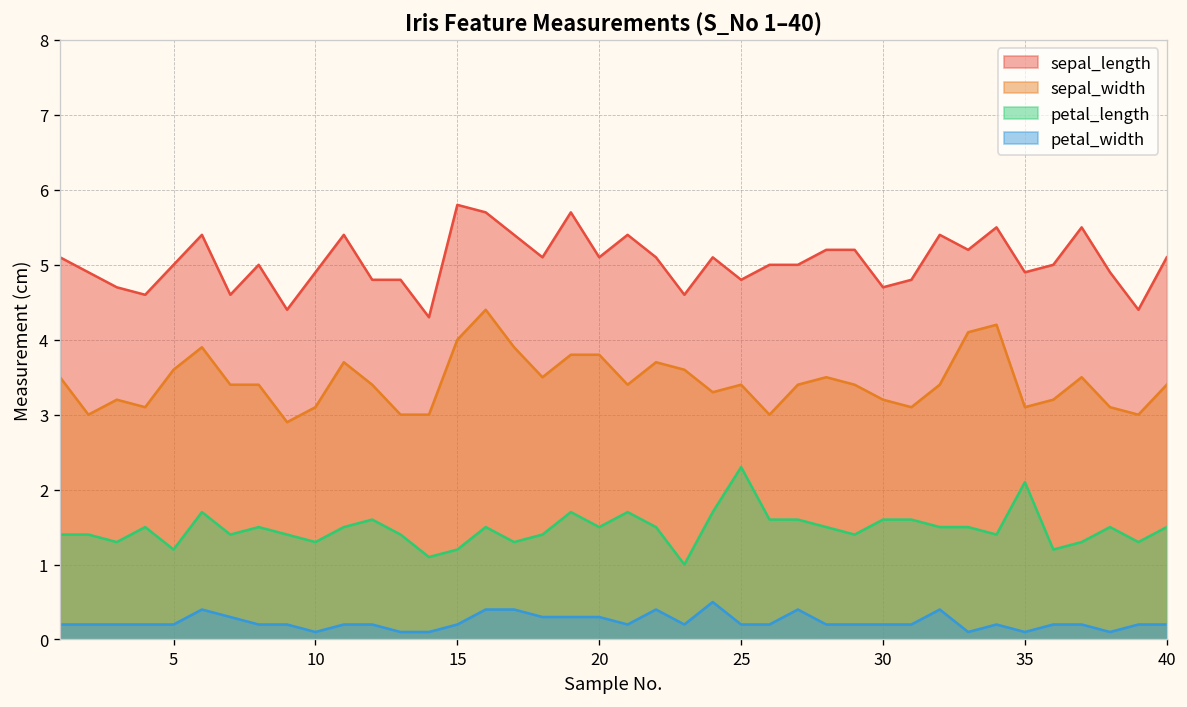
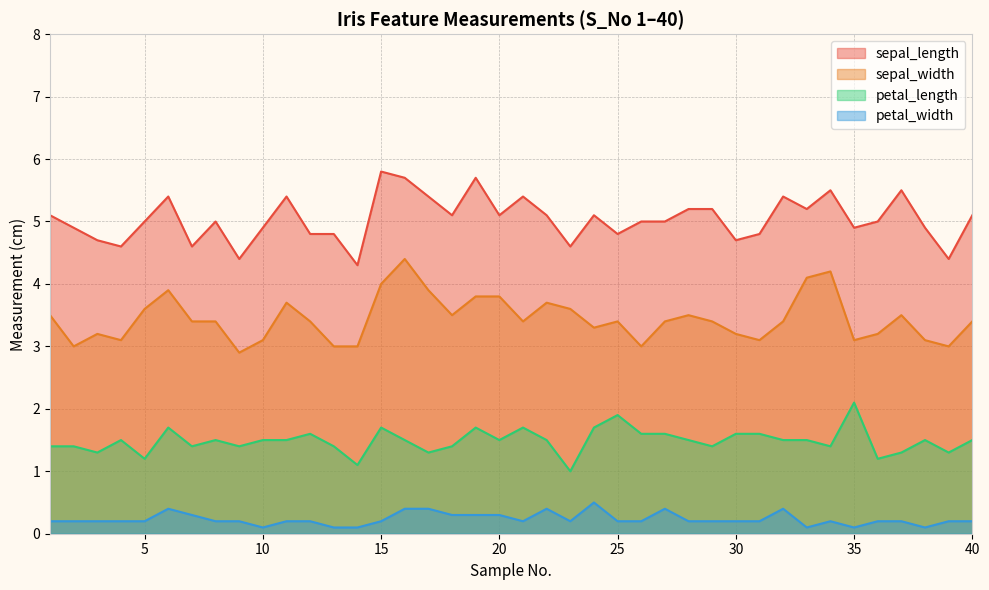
  {
    "petal_length": {
      "5": 1.2,
-     "10": 1.3,
-     "15": 1.2,
+     "10": 1.5,
+     "15": 1.7,
      "20": 1.5,
-     "25": 2.3,
+     "25": 1.9,
      "30": 1.6,
      "35": 2.1,
      "40": 1.5
    },
    "petal_width": {
      "5": 0.2,
      "10": 0.1,
      "15": 0.2,
      "20": 0.3,
      "25": 0.2,
      "30": 0.2,
      "35": 0.1,
      "40": 0.2
    }
  }
